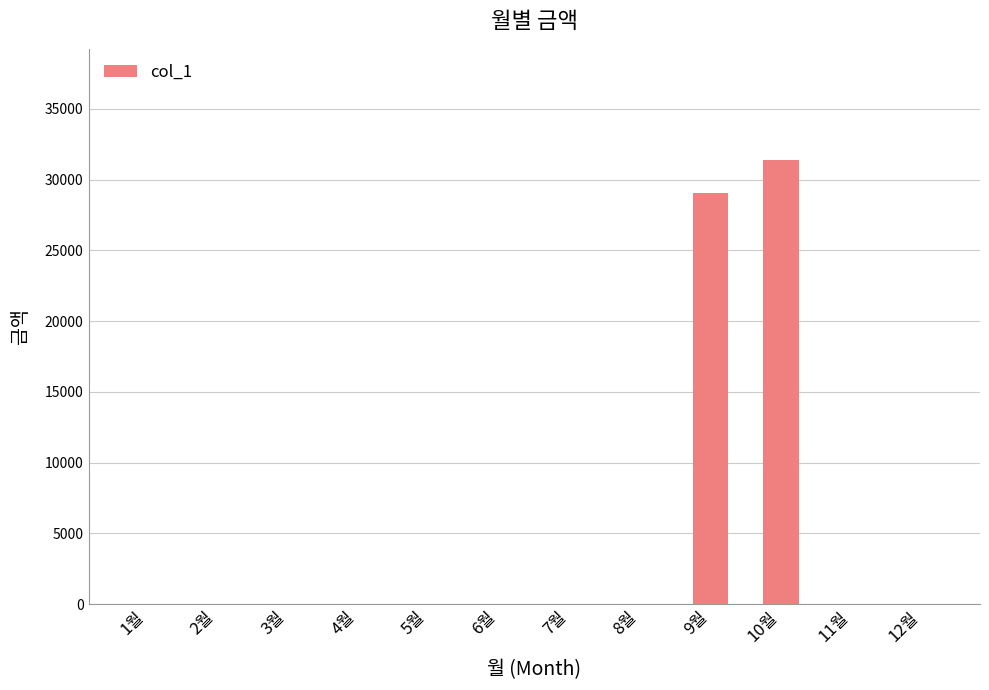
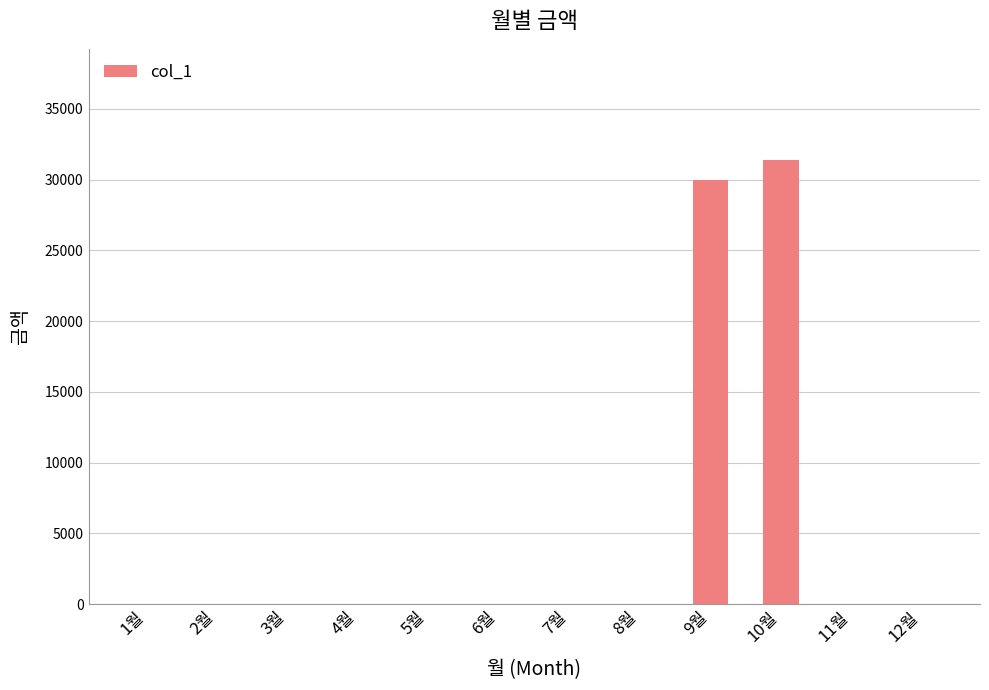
  {
    "1월": 0,
    "2월": 0,
    "3월": 0,
    "4월": 0,
    "5월": 0,
    "6월": 0,
    "7월": 0,
    "8월": 0,
-   "9월": 29000,
+   "9월": 30000,
    "10월": 31400,
    "11월": 0,
    "12월": 0
  }
